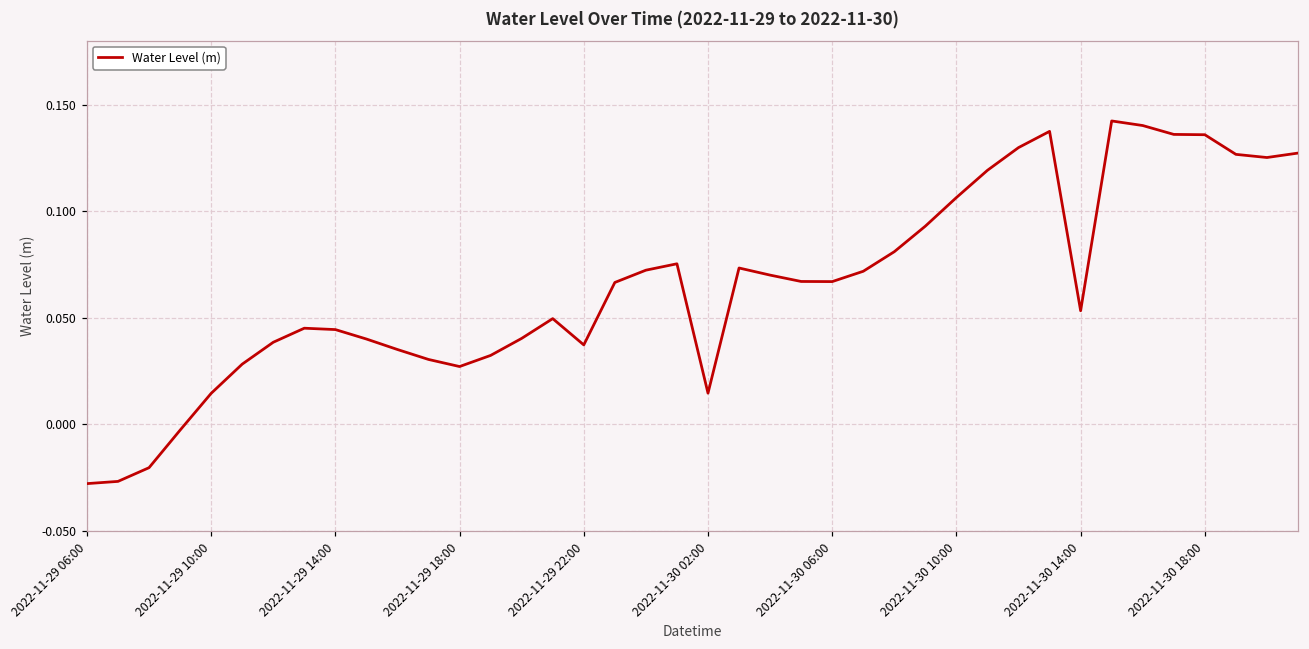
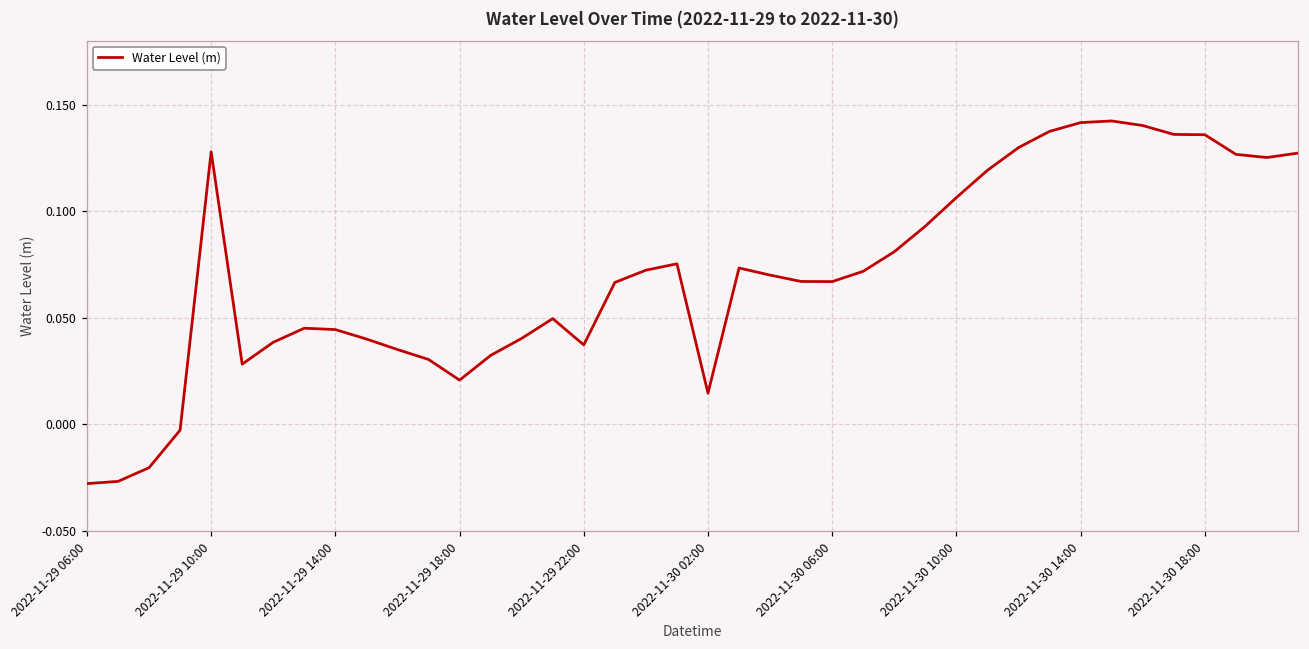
  {
    "2022-11-29 06:00": -0.028,
-   "2022-11-29 10:00": 0.015,
+   "2022-11-29 10:00": 0.128,
    "2022-11-29 14:00": 0.044,
-   "2022-11-29 18:00": 0.027,
+   "2022-11-29 18:00": 0.021,
    "2022-11-29 22:00": 0.037,
    "2022-11-30 02:00": 0.015,
    "2022-11-30 06:00": 0.067,
    "2022-11-30 10:00": 0.106,
-   "2022-11-30 14:00": 0.053,
+   "2022-11-30 14:00": 0.142,
    "2022-11-30 18:00": 0.136
  }
